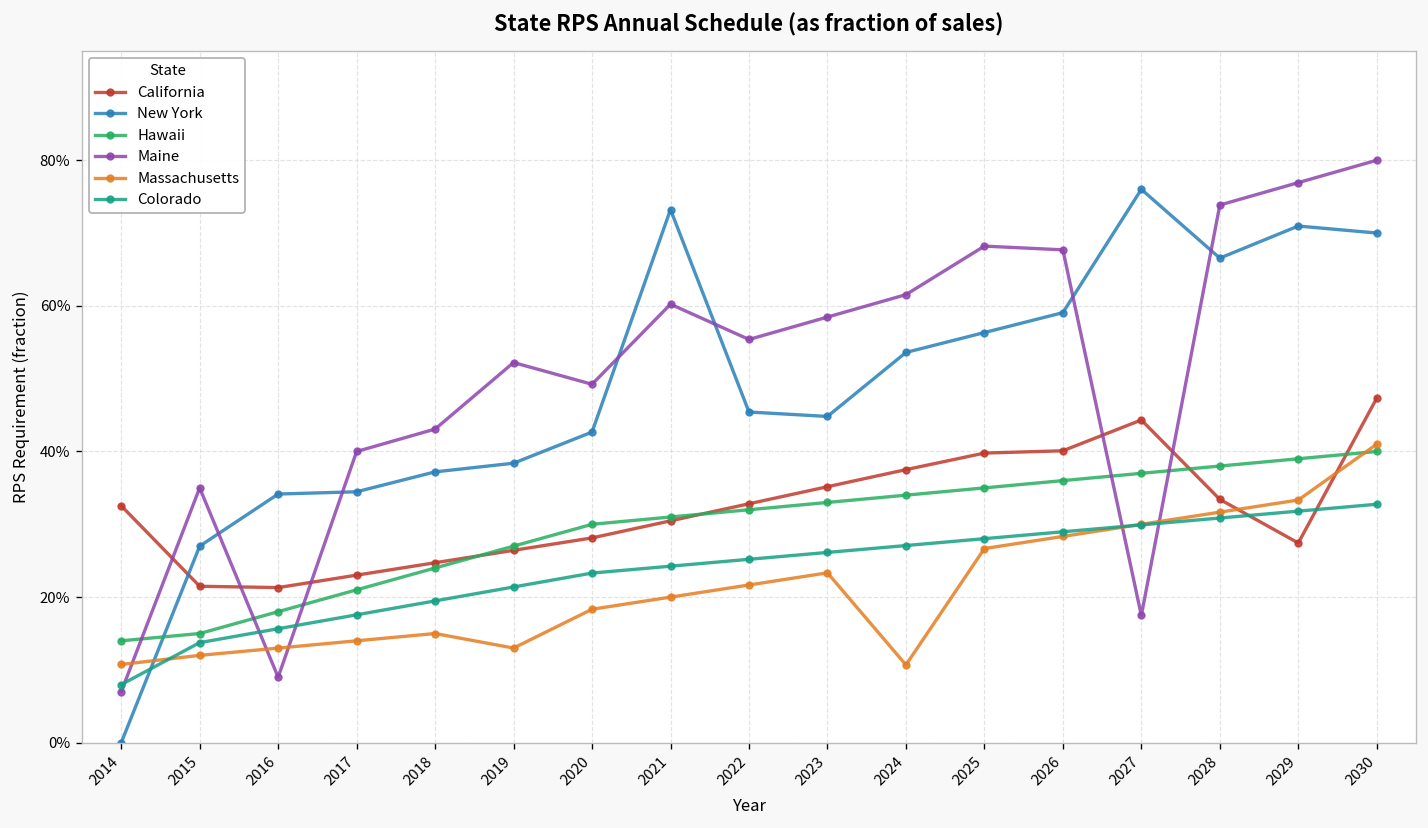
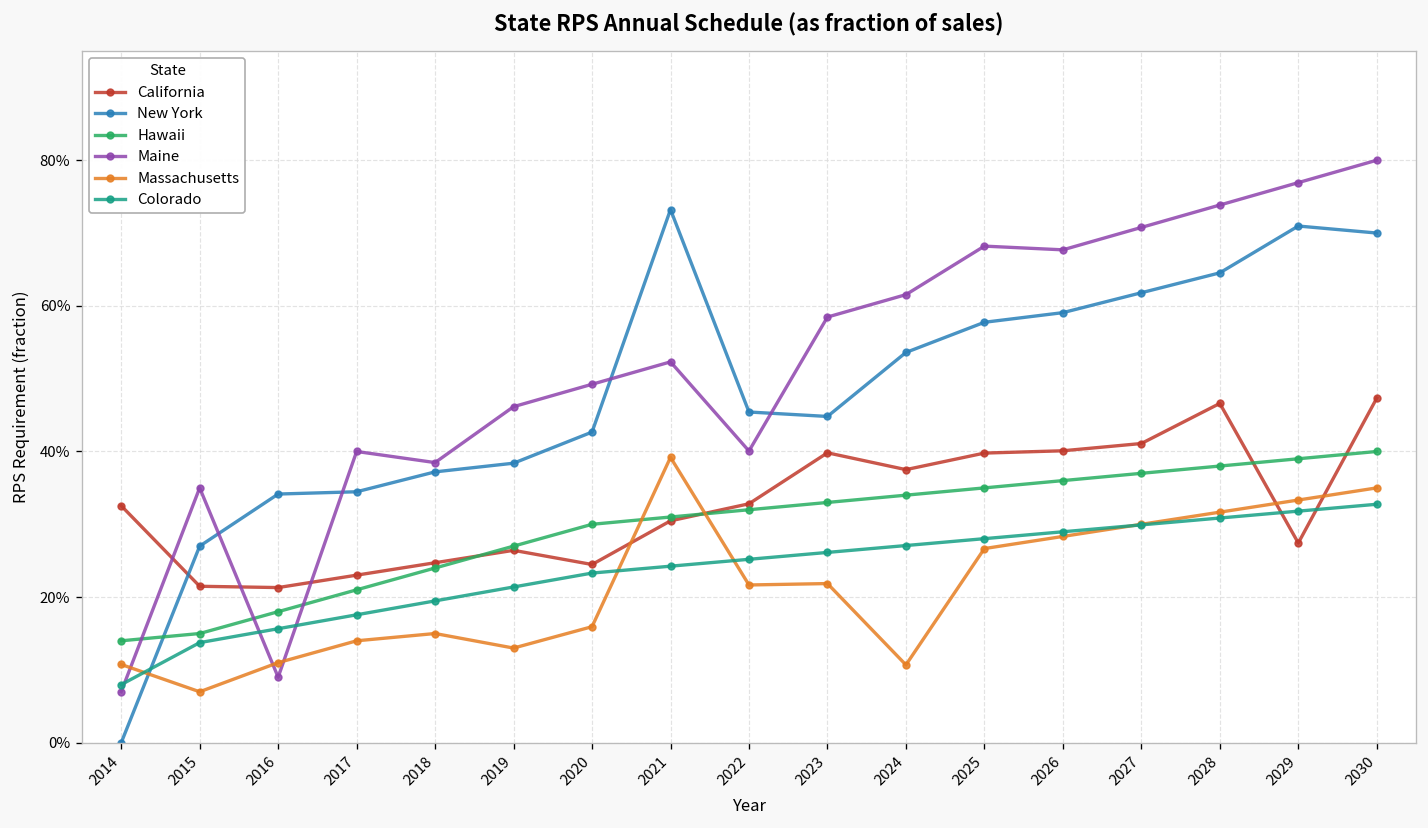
  {
    "California": {
      "2014": "33%",
      "2015": "21%",
      "2016": "21%",
      "2017": "23%",
      "2018": "25%",
      "2019": "26%",
-     "2020": "28%",
+     "2020": "24%",
      "2021": "30%",
      "2022": "33%",
-     "2023": "35%",
+     "2023": "40%",
      "2024": "38%",
      "2025": "40%",
      "2026": "40%",
-     "2027": "44%",
-     "2028": "33%",
+     "2027": "41%",
+     "2028": "47%",
      "2029": "27%",
      "2030": "47%"
    },
    "New York": {
      "2014": "0%",
      "2015": "27%",
      "2016": "34%",
      "2017": "34%",
      "2018": "37%",
      "2019": "38%",
      "2020": "43%",
      "2021": "73%",
      "2022": "45%",
      "2023": "45%",
      "2024": "54%",
-     "2025": "56%",
+     "2025": "58%",
      "2026": "59%",
-     "2027": "76%",
-     "2028": "67%",
+     "2027": "62%",
+     "2028": "65%",
      "2029": "71%",
      "2030": "70%"
    },
    "Maine": {
      "2014": "7%",
      "2015": "35%",
      "2016": "9%",
      "2017": "40%",
-     "2018": "43%",
-     "2019": "52%",
+     "2018": "38%",
+     "2019": "46%",
      "2020": "49%",
-     "2021": "60%",
-     "2022": "55%",
+     "2021": "52%",
+     "2022": "40%",
      "2023": "58%",
      "2024": "62%",
      "2025": "68%",
      "2026": "68%",
-     "2027": "17%",
+     "2027": "71%",
      "2028": "74%",
      "2029": "77%",
      "2030": "80%"
    },
    "Massachusetts": {
      "2014": "11%",
-     "2015": "12%",
-     "2016": "13%",
+     "2015": "7%",
+     "2016": "11%",
      "2017": "14%",
      "2018": "15%",
      "2019": "13%",
-     "2020": "18%",
-     "2021": "20%",
+     "2020": "16%",
+     "2021": "39%",
      "2022": "22%",
-     "2023": "23%",
+     "2023": "22%",
      "2024": "11%",
      "2025": "27%",
      "2026": "28%",
      "2028": "32%",
      "2029": "33%",
-     "2030": "41%"
+     "2030": "35%"
    }
  }
